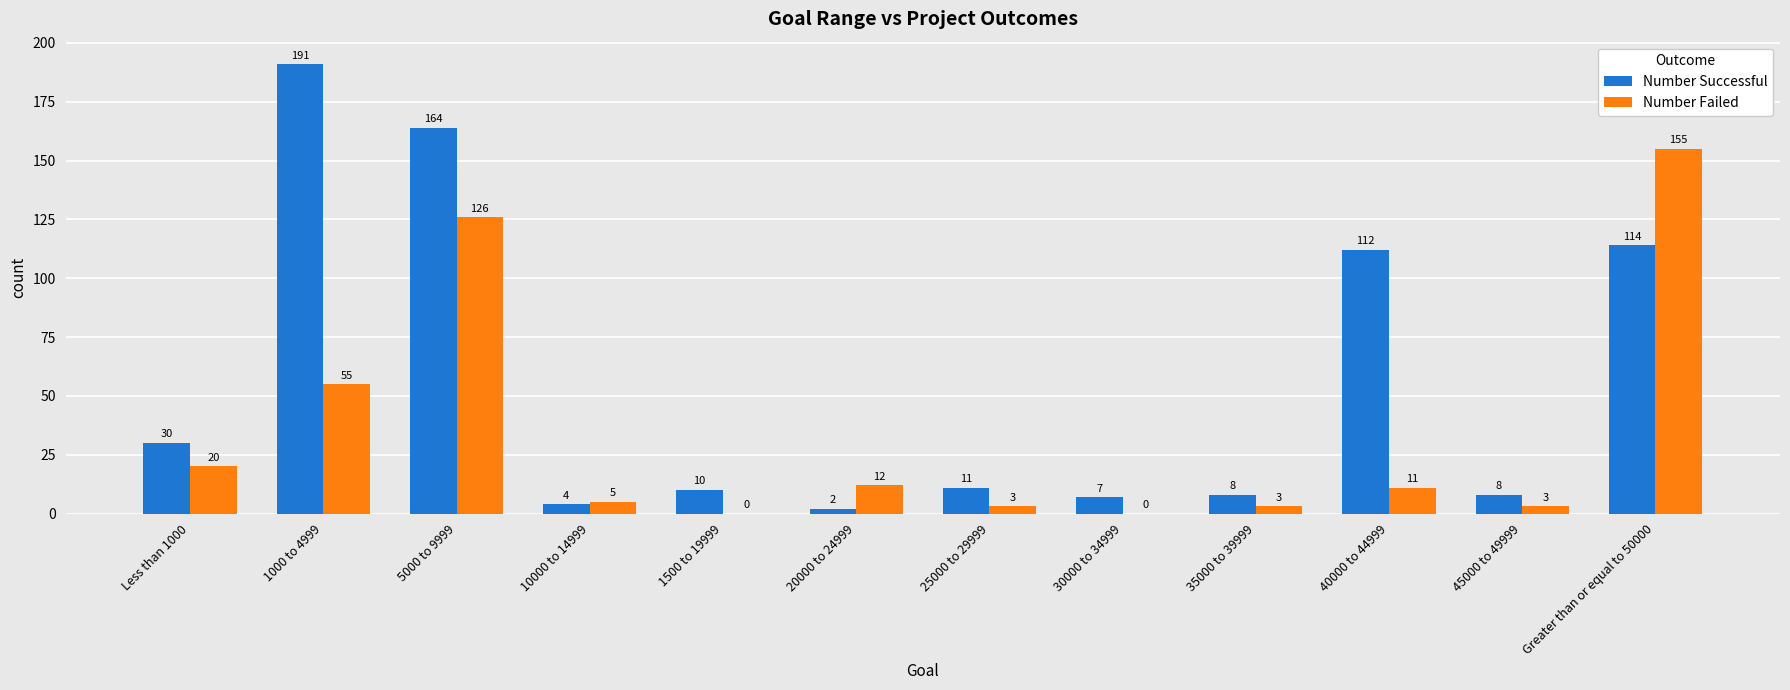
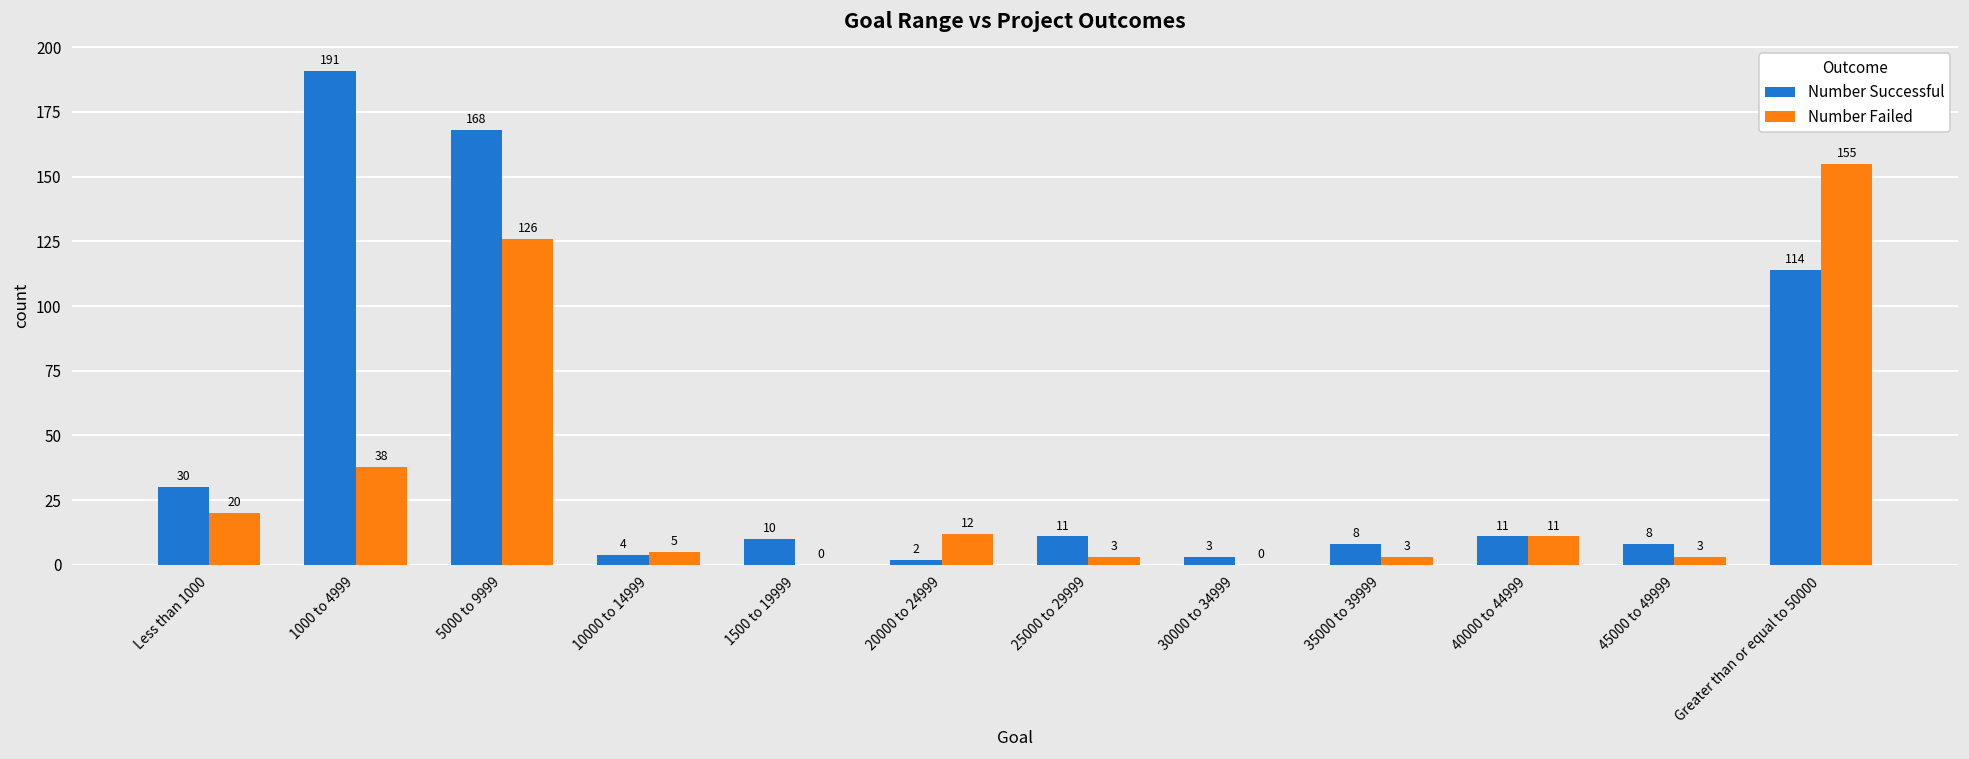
  {
    "Number Successful": {
      "Less than 1000": 30,
      "1000 to 4999": 191,
-     "5000 to 9999": 164,
+     "5000 to 9999": 168,
      "10000 to 14999": 4,
      "1500 to 19999": 10,
      "20000 to 24999": 2,
      "25000 to 29999": 11,
-     "30000 to 34999": 7,
+     "30000 to 34999": 3,
      "35000 to 39999": 8,
-     "40000 to 44999": 112,
+     "40000 to 44999": 11,
      "45000 to 49999": 8,
      "Greater than or equal to 50000": 114
    },
    "Number Failed": {
      "Less than 1000": 20,
-     "1000 to 4999": 55,
+     "1000 to 4999": 38,
      "5000 to 9999": 126,
      "10000 to 14999": 5,
      "1500 to 19999": 0,
      "20000 to 24999": 12,
      "25000 to 29999": 3,
      "30000 to 34999": 0,
      "35000 to 39999": 3,
      "40000 to 44999": 11,
      "45000 to 49999": 3,
      "Greater than or equal to 50000": 155
    }
  }
